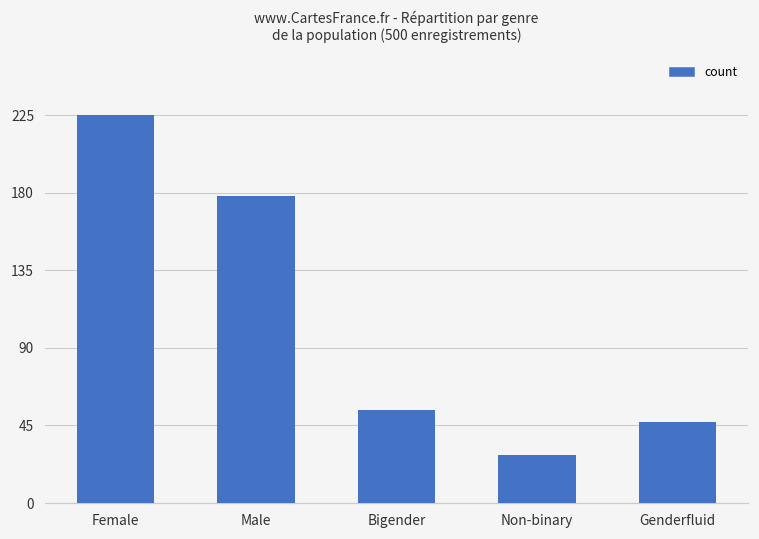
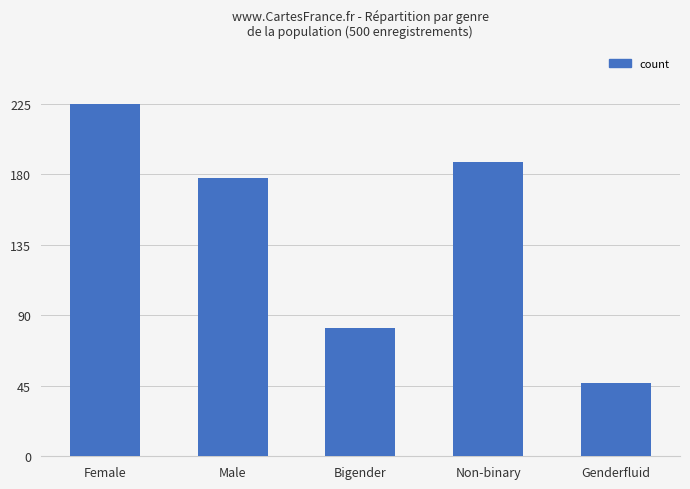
  {
    "Female": 225,
    "Male": 178,
-   "Bigender": 54,
-   "Non-binary": 28,
+   "Bigender": 82,
+   "Non-binary": 188,
    "Genderfluid": 47
  }
